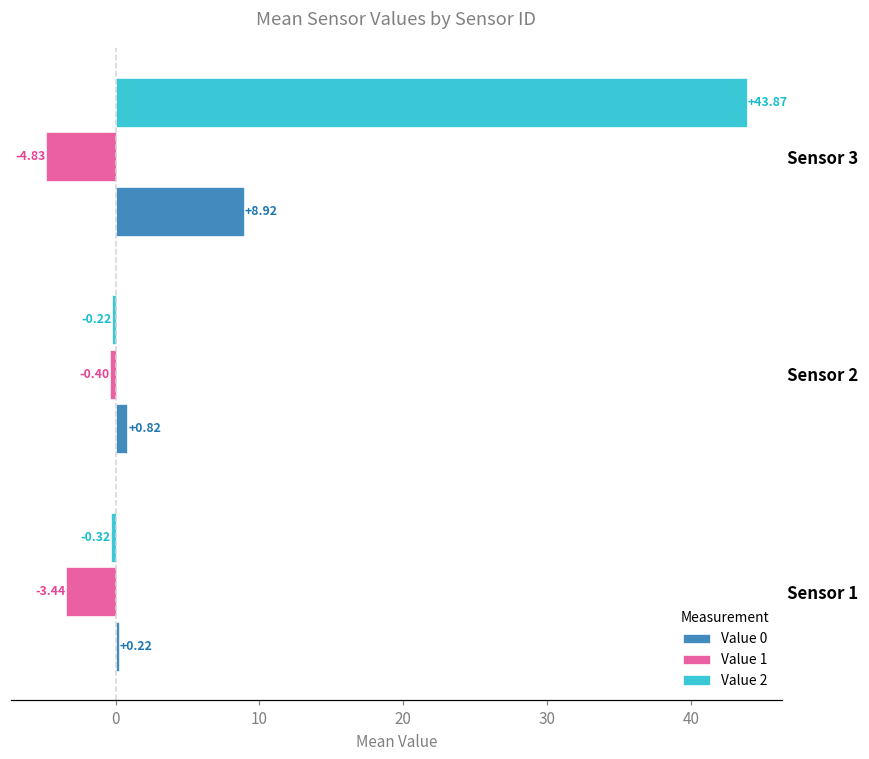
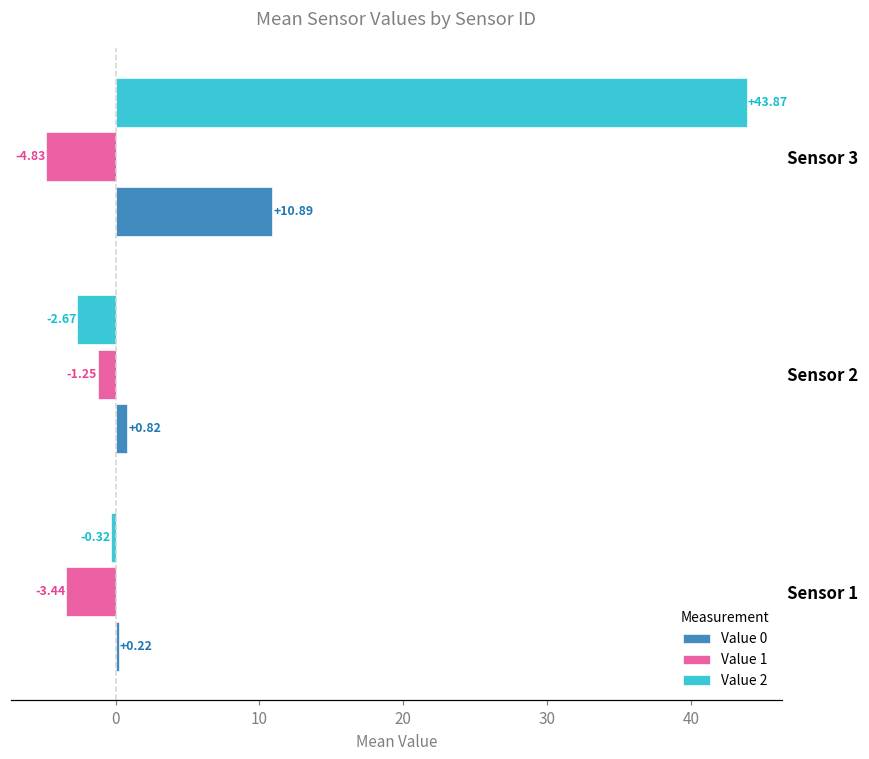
  {
    "Value 0": {
-     "Sensor 3": "+8.92",
+     "Sensor 3": "+10.89",
      "Sensor 2": "+0.82",
      "Sensor 1": "+0.22"
    },
    "Value 1": {
      "Sensor 3": "-4.83",
-     "Sensor 2": "-0.40",
+     "Sensor 2": "-1.25",
      "Sensor 1": "-3.44"
    },
    "Value 2": {
      "Sensor 3": "+43.87",
-     "Sensor 2": "-0.22",
+     "Sensor 2": "-2.67",
      "Sensor 1": "-0.32"
    }
  }
